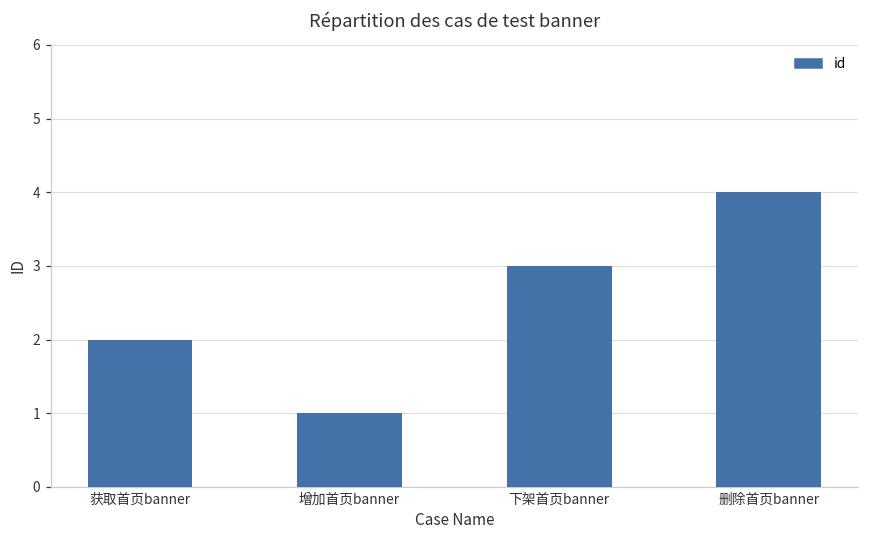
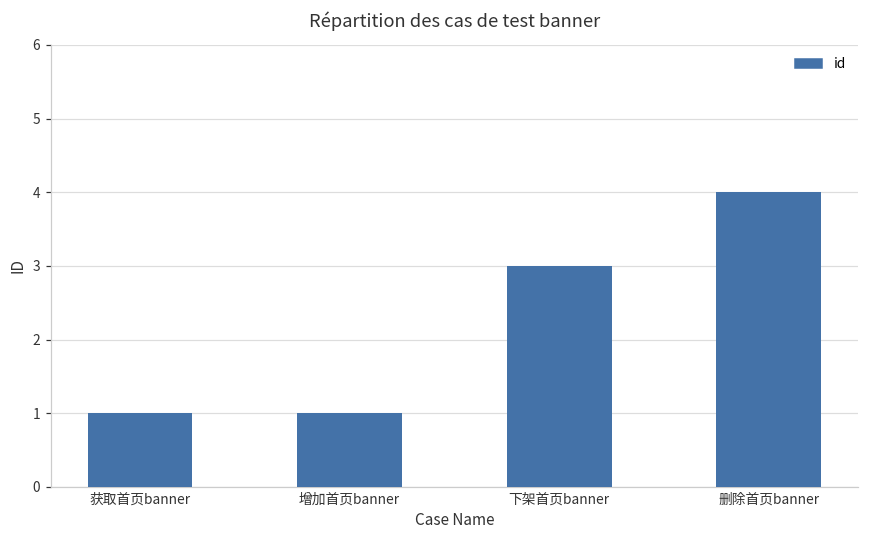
  {
-   "获取首页banner": 2,
+   "获取首页banner": 1,
    "增加首页banner": 1,
    "下架首页banner": 3,
    "删除首页banner": 4
  }
